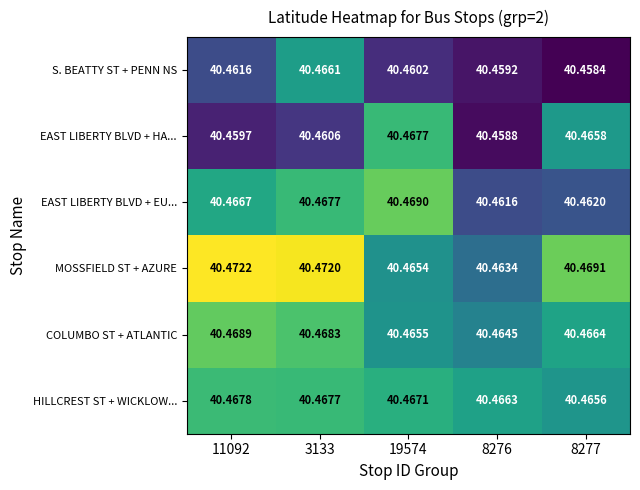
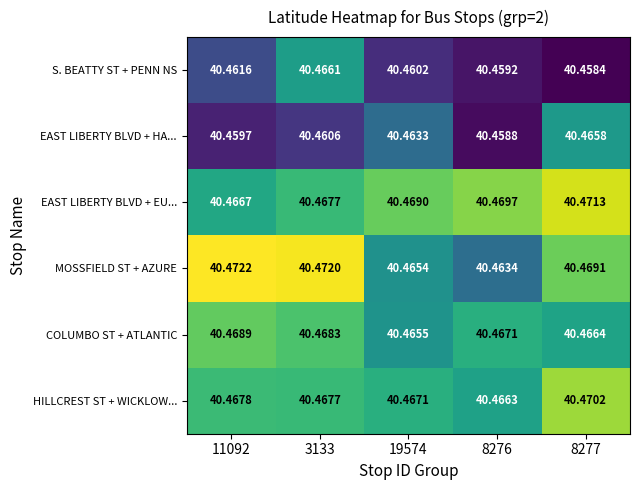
  {
    "S. BEATTY ST + PENN NS": {
      "11092": 40.4616,
      "3133": 40.4661,
      "19574": 40.4602,
      "8276": 40.4592,
      "8277": 40.4584
    },
    "EAST LIBERTY BLVD + HA...": {
      "11092": 40.4597,
      "3133": 40.4606,
-     "19574": 40.4677,
+     "19574": 40.4633,
      "8276": 40.4588,
      "8277": 40.4658
    },
    "EAST LIBERTY BLVD + EU...": {
      "11092": 40.4667,
      "3133": 40.4677,
      "19574": 40.4690,
-     "8276": 40.4616,
-     "8277": 40.4620
+     "8276": 40.4697,
+     "8277": 40.4713
    },
    "MOSSFIELD ST + AZURE": {
      "11092": 40.4722,
      "3133": 40.4720,
      "19574": 40.4654,
      "8276": 40.4634,
      "8277": 40.4691
    },
    "COLUMBO ST + ATLANTIC": {
      "11092": 40.4689,
      "3133": 40.4683,
      "19574": 40.4655,
-     "8276": 40.4645,
+     "8276": 40.4671,
      "8277": 40.4664
    },
    "HILLCREST ST + WICKLOW...": {
      "11092": 40.4678,
      "3133": 40.4677,
      "19574": 40.4671,
      "8276": 40.4663,
-     "8277": 40.4656
+     "8277": 40.4702
    }
  }
